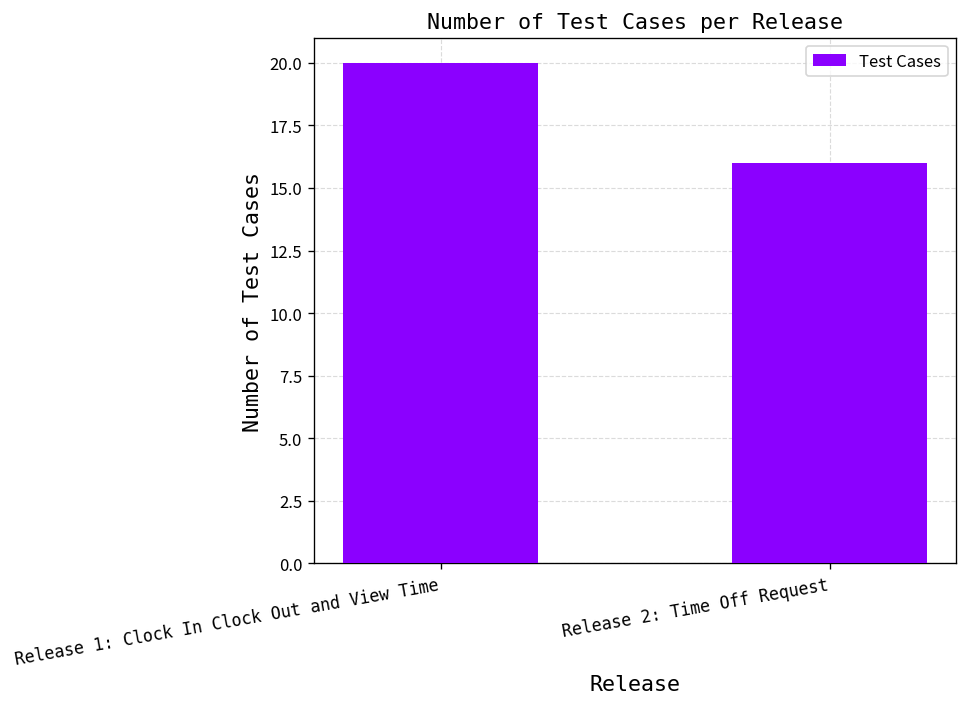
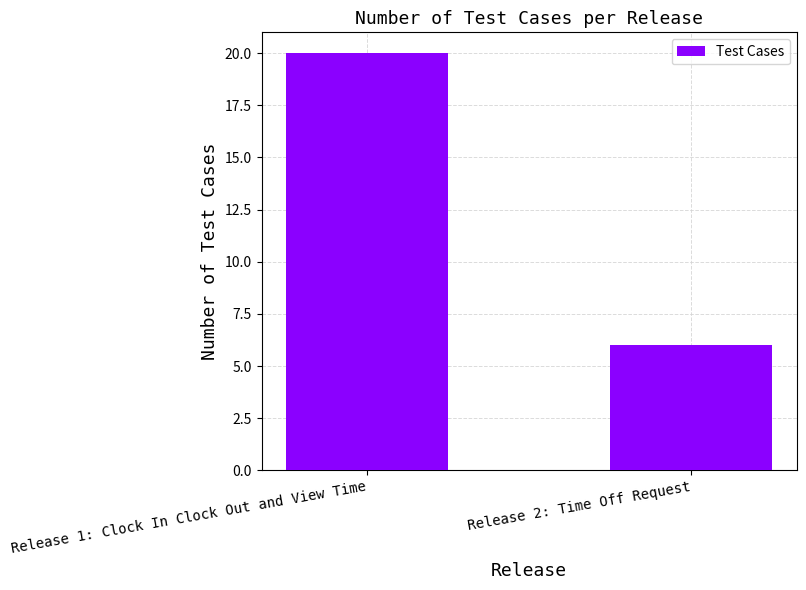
  {
    "Release 1: Clock In Clock Out and View Time": 20,
-   "Release 2: Time Off Request": 16
+   "Release 2: Time Off Request": 6
  }
